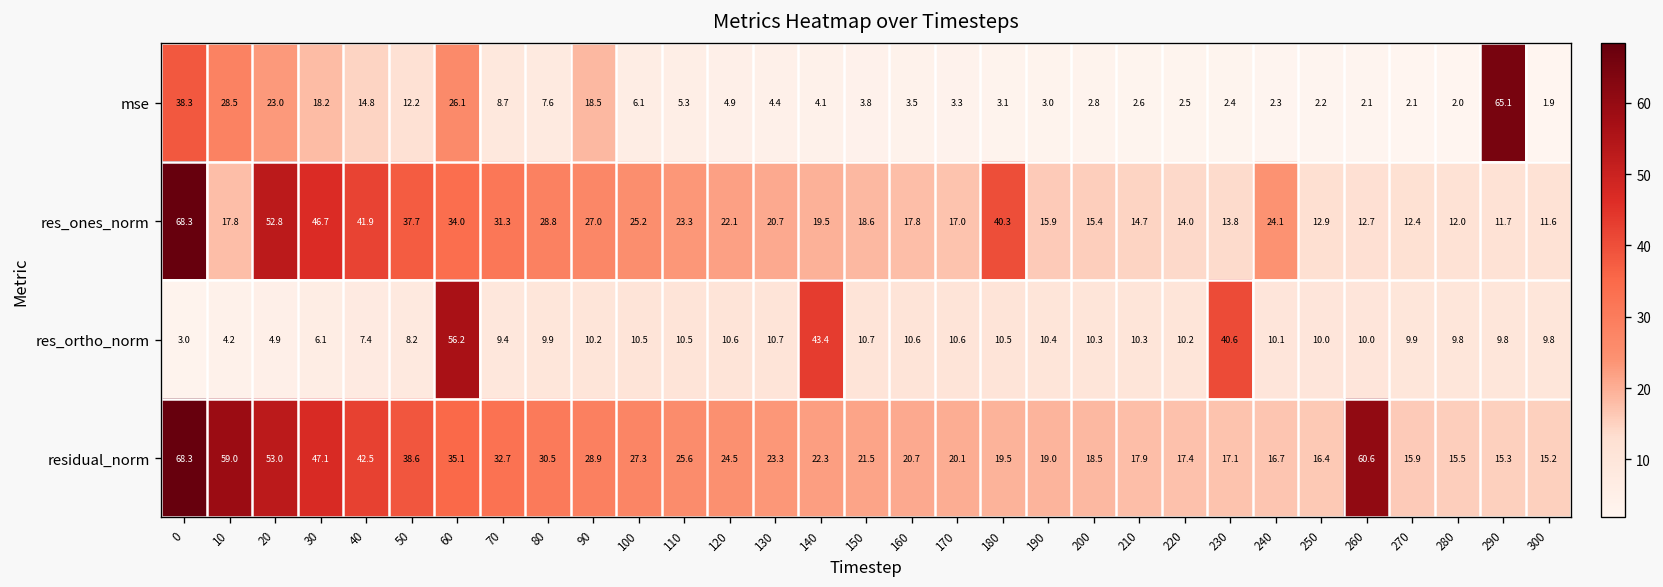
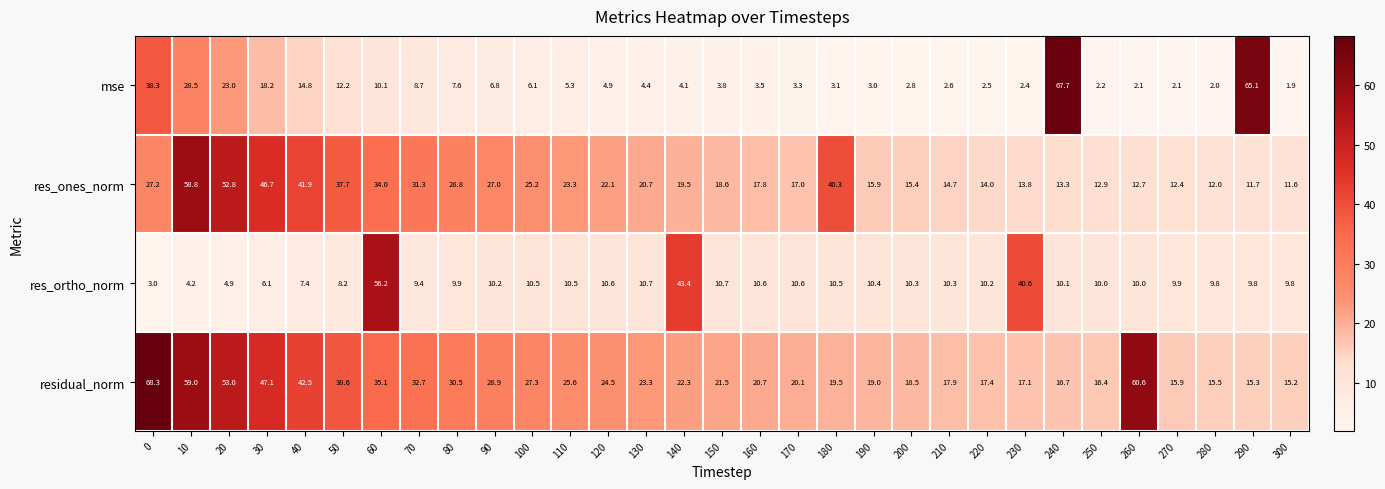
  {
    "mse": {
      "0": 38.3,
      "10": 28.5,
      "20": 23.0,
      "30": 18.2,
      "40": 14.8,
      "50": 12.2,
-     "60": 26.1,
+     "60": 10.1,
      "70": 8.7,
      "80": 7.6,
-     "90": 18.5,
+     "90": 6.8,
      "100": 6.1,
      "110": 5.3,
      "120": 4.9,
      "130": 4.4,
      "140": 4.1,
      "150": 3.8,
      "160": 3.5,
      "170": 3.3,
      "180": 3.1,
      "190": 3.0,
      "200": 2.8,
      "210": 2.6,
      "220": 2.5,
      "230": 2.4,
-     "240": 2.3,
+     "240": 67.7,
      "250": 2.2,
      "260": 2.1,
      "270": 2.1,
      "280": 2.0,
      "290": 65.1,
      "300": 1.9
    },
    "res_ones_norm": {
-     "0": 68.3,
-     "10": 17.8,
+     "0": 27.2,
+     "10": 58.8,
      "20": 52.8,
      "30": 46.7,
      "40": 41.9,
      "50": 37.7,
      "60": 34.0,
      "70": 31.3,
      "80": 28.8,
      "90": 27.0,
      "100": 25.2,
      "110": 23.3,
      "120": 22.1,
      "130": 20.7,
      "140": 19.5,
      "150": 18.6,
      "160": 17.8,
      "170": 17.0,
      "180": 40.3,
      "190": 15.9,
      "200": 15.4,
      "210": 14.7,
      "220": 14.0,
      "230": 13.8,
-     "240": 24.1,
+     "240": 13.3,
      "250": 12.9,
      "260": 12.7,
      "270": 12.4,
      "280": 12.0,
      "290": 11.7,
      "300": 11.6
    },
    "res_ortho_norm": {
      "0": 3.0,
      "10": 4.2,
      "20": 4.9,
      "30": 6.1,
      "40": 7.4,
      "50": 8.2,
      "60": 56.2,
      "70": 9.4,
      "80": 9.9,
      "90": 10.2,
      "100": 10.5,
      "110": 10.5,
      "120": 10.6,
      "130": 10.7,
      "140": 43.4,
      "150": 10.7,
      "160": 10.6,
      "170": 10.6,
      "180": 10.5,
      "190": 10.4,
      "200": 10.3,
      "210": 10.3,
      "220": 10.2,
      "230": 40.6,
      "240": 10.1,
      "250": 10.0,
      "260": 10.0,
      "270": 9.9,
      "280": 9.8,
      "290": 9.8,
      "300": 9.8
    },
    "residual_norm": {
      "0": 68.3,
      "10": 59.0,
      "20": 53.0,
      "30": 47.1,
      "40": 42.5,
      "50": 38.6,
      "60": 35.1,
      "70": 32.7,
      "80": 30.5,
      "90": 28.9,
      "100": 27.3,
      "110": 25.6,
      "120": 24.5,
      "130": 23.3,
      "140": 22.3,
      "150": 21.5,
      "160": 20.7,
      "170": 20.1,
      "180": 19.5,
      "190": 19.0,
      "200": 18.5,
      "210": 17.9,
      "220": 17.4,
      "230": 17.1,
      "240": 16.7,
      "250": 16.4,
      "260": 60.6,
      "270": 15.9,
      "280": 15.5,
      "290": 15.3,
      "300": 15.2
    }
  }
